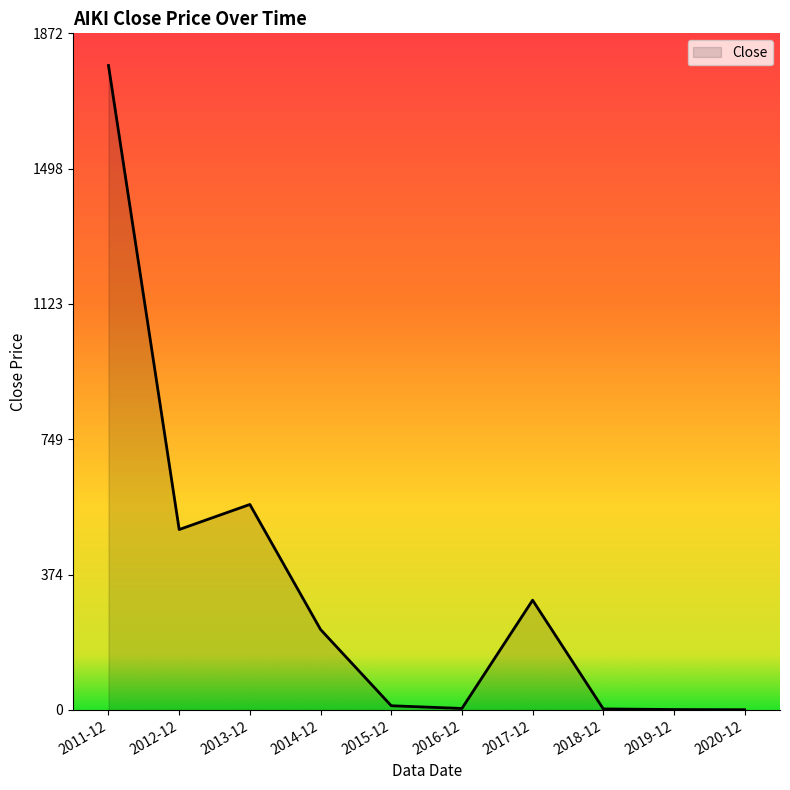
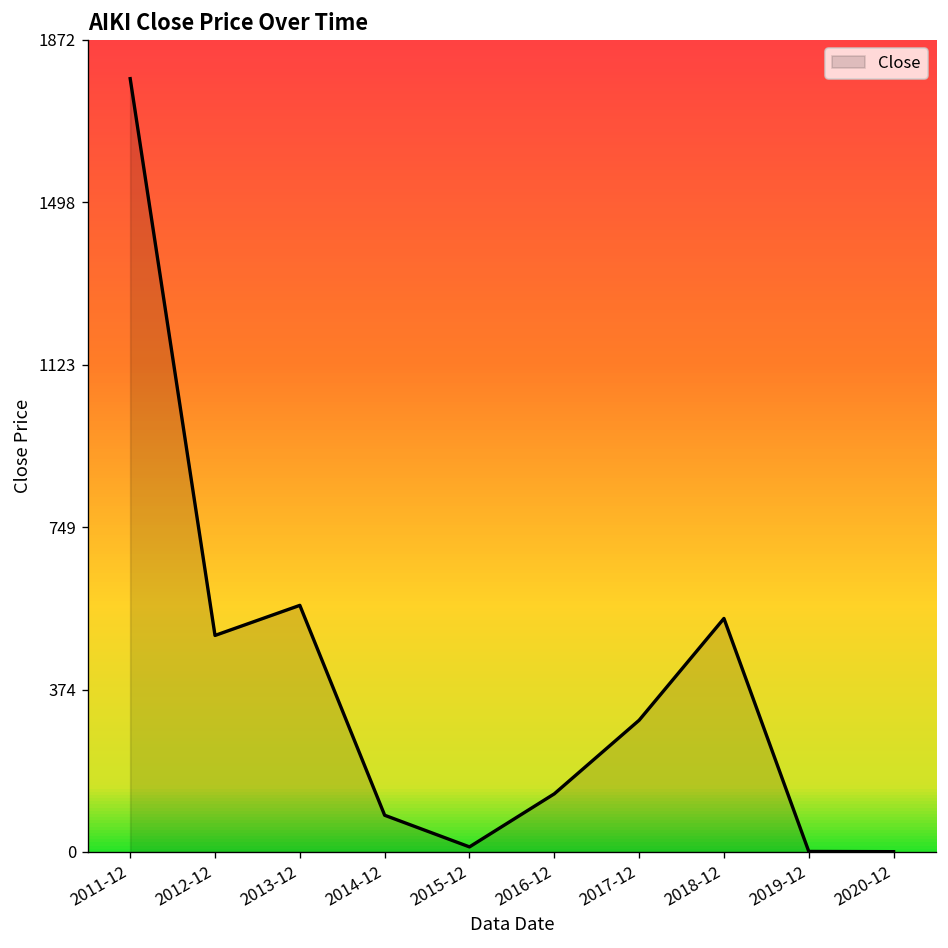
  {
    "2011-12": 1780,
    "2012-12": 500,
    "2013-12": 570,
-   "2014-12": 220,
+   "2014-12": 80,
    "2015-12": 10,
-   "2016-12": 0,
+   "2016-12": 130,
    "2017-12": 300,
-   "2018-12": 0,
+   "2018-12": 540,
    "2019-12": 0,
    "2020-12": 0
  }
